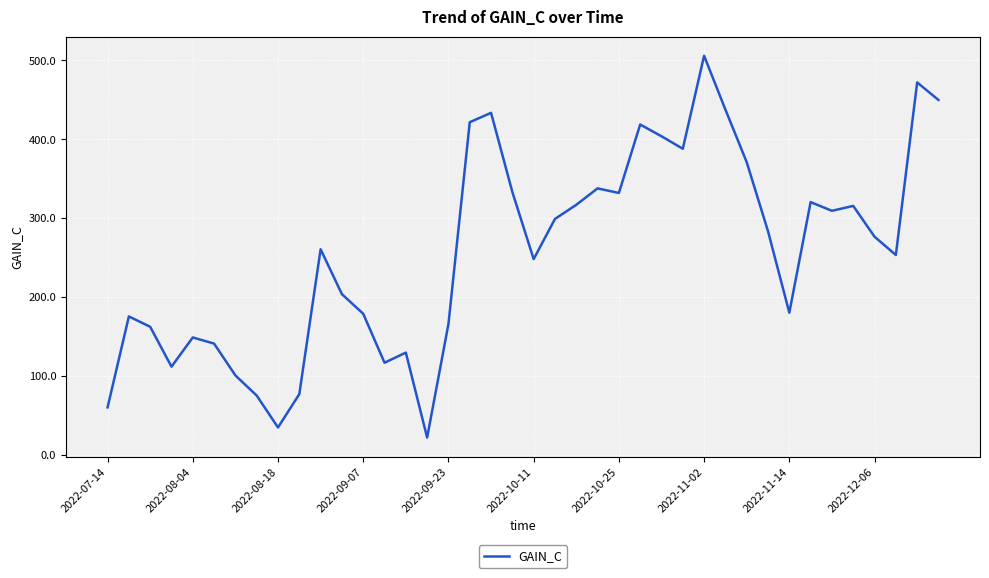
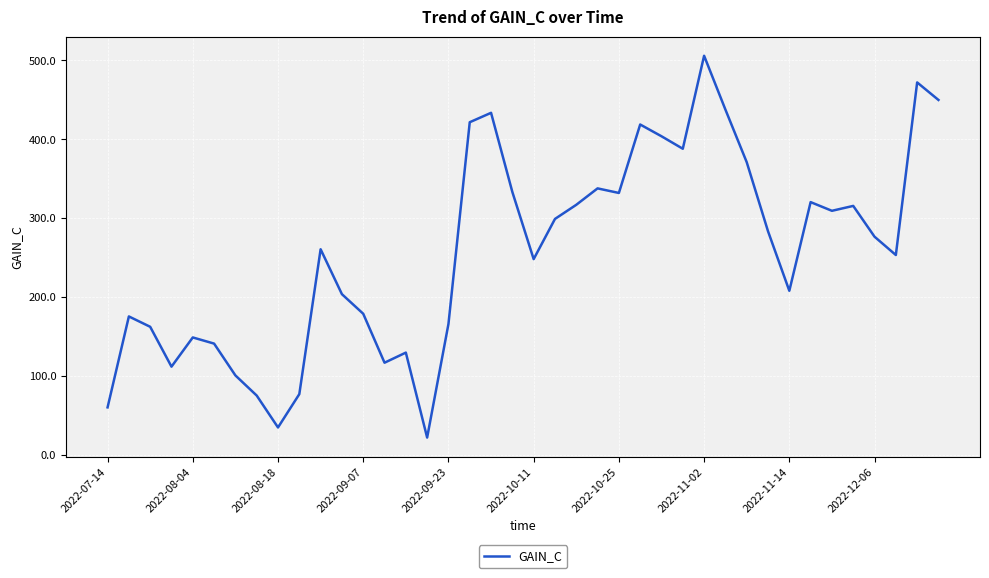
  {
    "2022-07-14": 60,
    "2022-08-04": 150,
    "2022-08-18": 30,
    "2022-09-07": 180,
    "2022-09-23": 170,
-   "2022-11-14": 180,
+   "2022-11-14": 210,
    "2022-12-06": 280
  }
